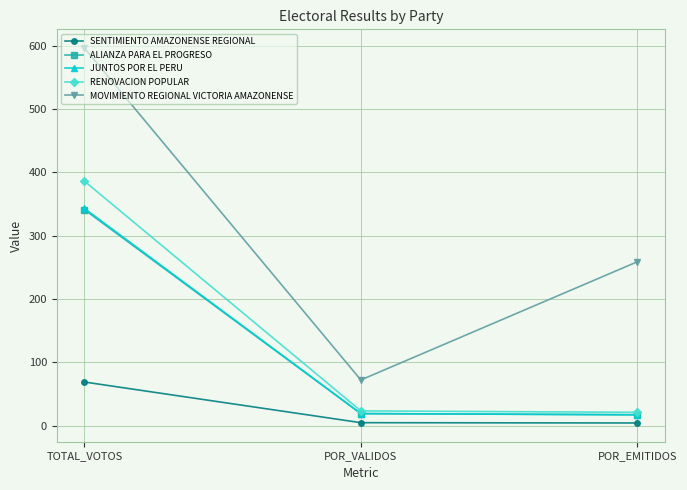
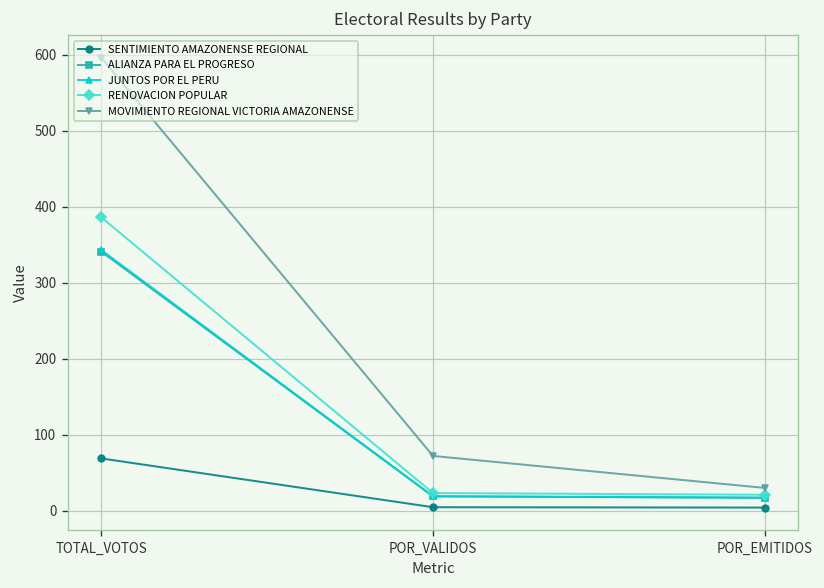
  {
    "SENTIMIENTO AMAZONENSE REGIONAL": {
      "TOTAL_VOTOS": 70,
      "POR_VALIDOS": 0,
      "POR_EMITIDOS": 0
    },
    "RENOVACION POPULAR": {
      "TOTAL_VOTOS": 390,
      "POR_VALIDOS": 20
    },
    "MOVIMIENTO REGIONAL VICTORIA AMAZONENSE": {
      "POR_VALIDOS": 70,
-     "POR_EMITIDOS": 260
+     "POR_EMITIDOS": 30
    }
  }
